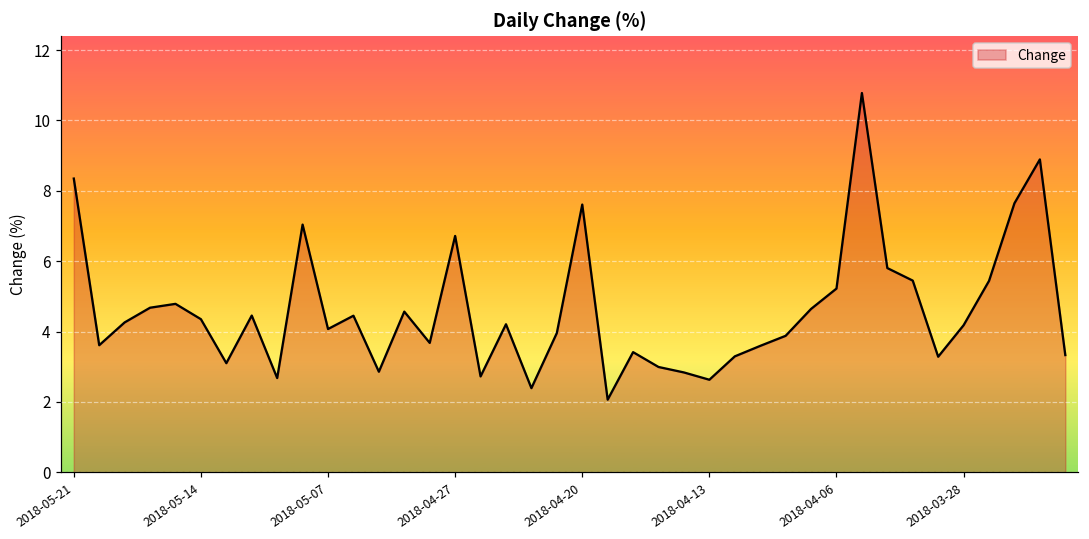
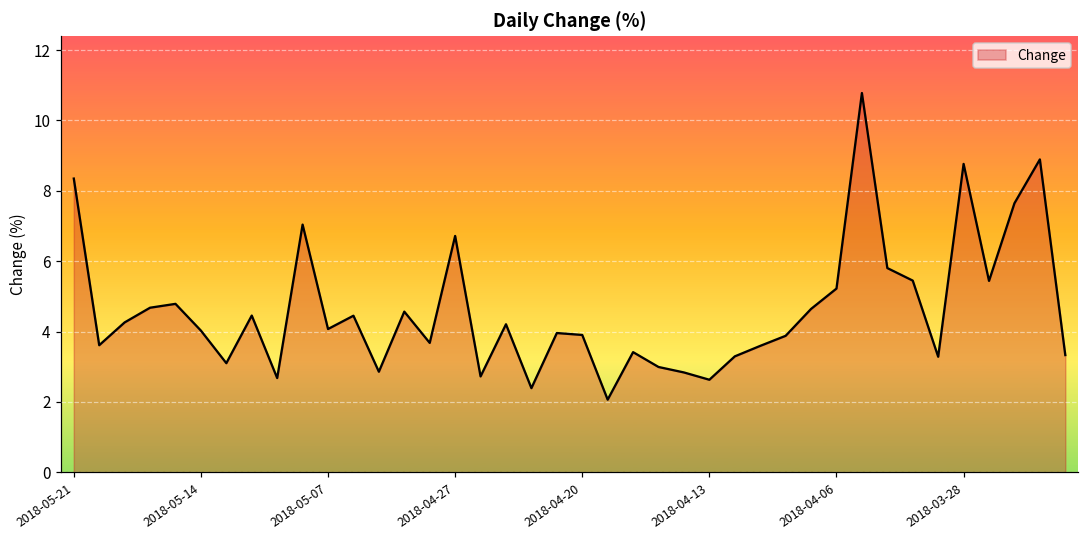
  {
    "2018-05-21": 8.3,
-   "2018-05-14": 4.3,
+   "2018-05-14": 4.0,
    "2018-05-07": 4.1,
    "2018-04-27": 6.7,
-   "2018-04-20": 7.6,
+   "2018-04-20": 3.9,
    "2018-04-13": 2.6,
    "2018-04-06": 5.2,
-   "2018-03-28": 4.2
+   "2018-03-28": 8.8
  }
